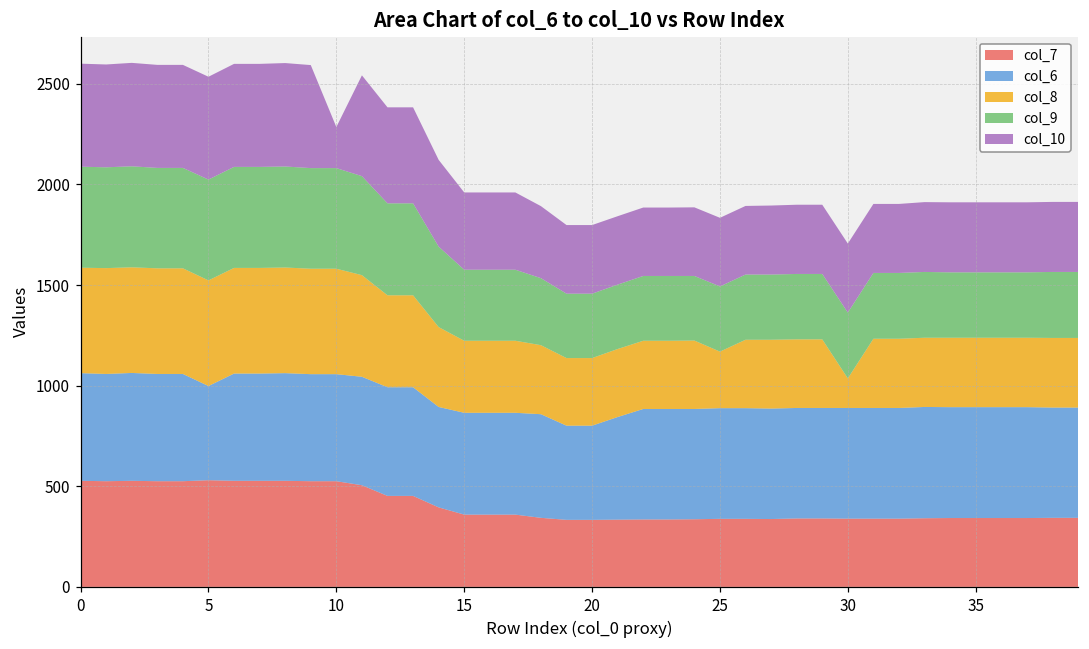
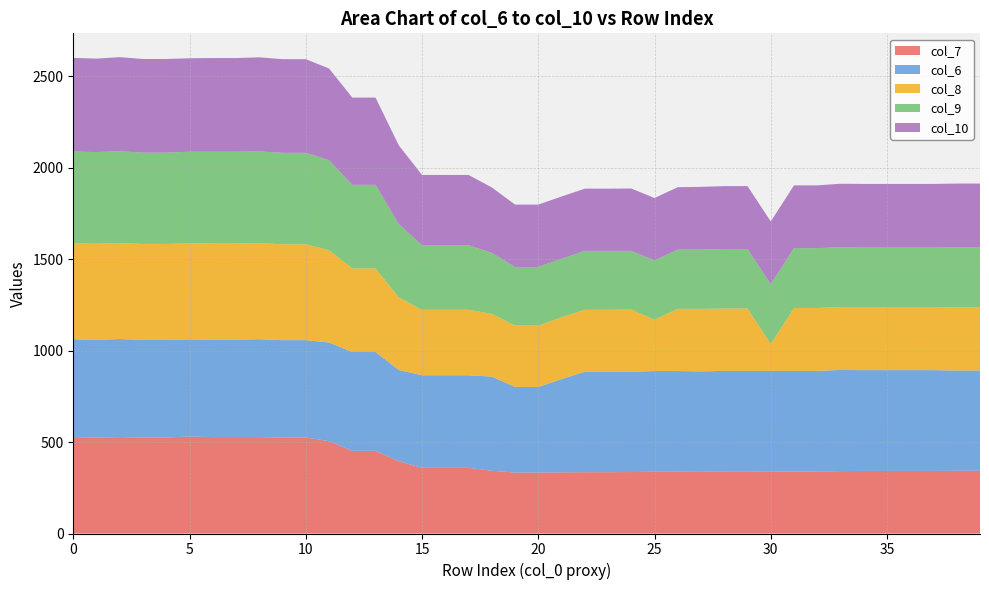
  {
    "col_7": {
      "0": 530,
      "5": 530,
      "10": 530,
      "15": 360,
      "20": 330,
      "25": 340,
      "30": 340,
      "35": 340
    },
    "col_6": {
      "0": 540,
-     "5": 470,
+     "5": 530,
      "10": 530,
      "15": 510,
      "20": 470,
      "25": 550,
      "30": 550,
      "35": 550
    },
    "col_8": {
      "0": 520,
      "5": 530,
      "10": 520,
      "15": 360,
      "20": 340,
      "25": 280,
      "30": 150,
      "35": 350
    },
    "col_9": {
      "0": 500,
      "5": 500,
      "10": 500,
      "15": 350,
      "20": 320,
      "25": 320,
      "30": 330,
      "35": 330
    },
    "col_10": {
      "0": 510,
      "5": 510,
-     "10": 200,
+     "10": 510,
      "15": 380,
      "20": 340,
      "25": 340,
      "30": 340,
      "35": 350
    }
  }
